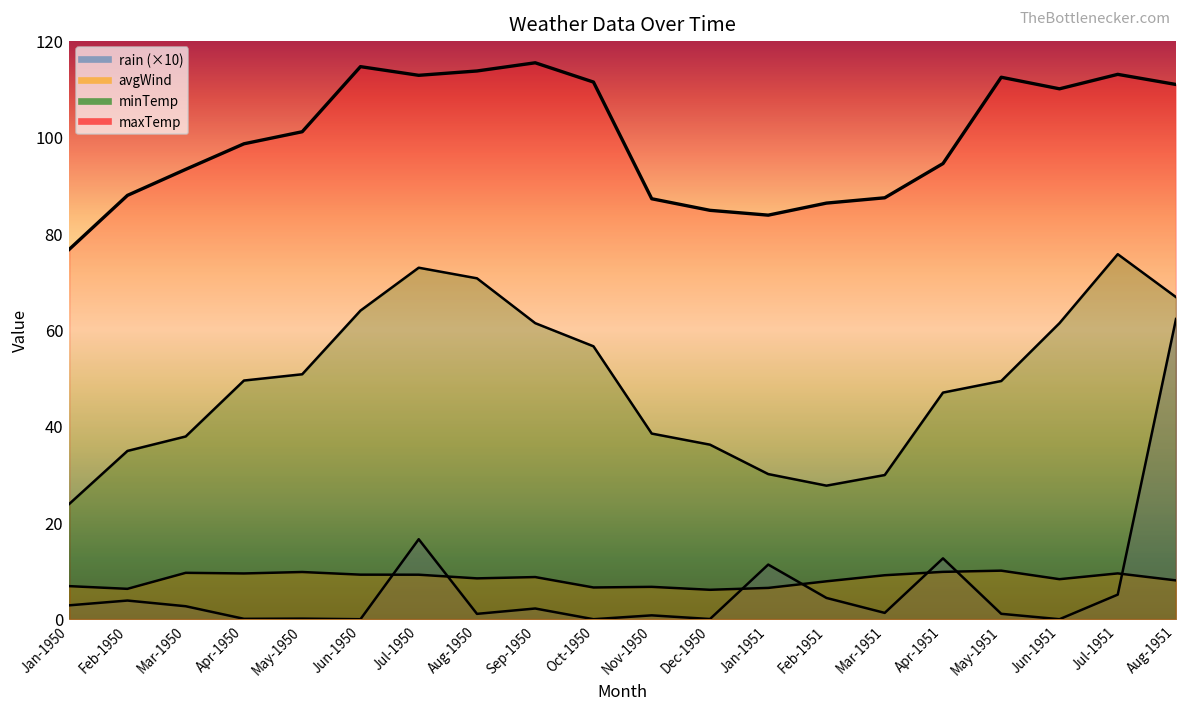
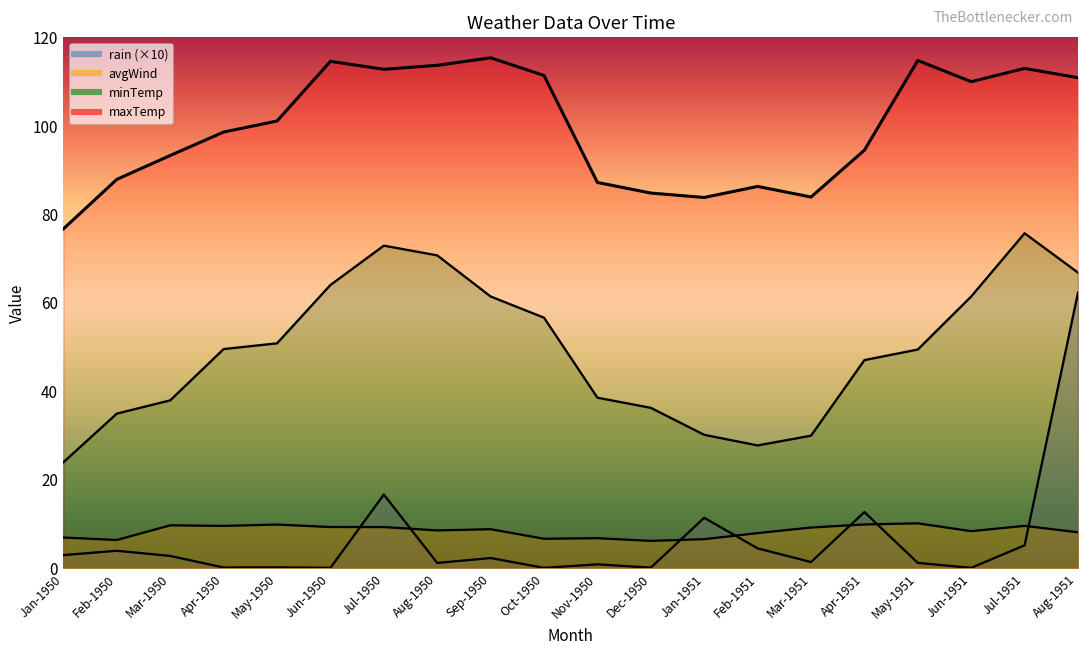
  {
    "avgWind": {
      "Jan-1950": 7,
      "Feb-1950": 6,
      "Mar-1950": 10,
      "Apr-1950": 9,
      "May-1950": 10,
      "Jun-1950": 9,
      "Jul-1950": 9,
      "Aug-1950": 8,
      "Sep-1950": 9,
      "Oct-1950": 7,
      "Nov-1950": 7,
      "Dec-1950": 6,
      "Jan-1951": 6,
      "Feb-1951": 8,
      "Mar-1951": 9,
      "Apr-1951": 10,
      "May-1951": 10,
      "Jun-1951": 8,
      "Jul-1951": 10,
      "Aug-1951": 8
    },
    "maxTemp": {
      "Jan-1950": 77,
      "Feb-1950": 88,
      "Mar-1950": 93,
      "Apr-1950": 99,
      "May-1950": 101,
      "Jun-1950": 115,
      "Jul-1950": 113,
      "Aug-1950": 114,
      "Sep-1950": 115,
      "Oct-1950": 111,
      "Nov-1950": 87,
      "Dec-1950": 85,
      "Jan-1951": 84,
      "Feb-1951": 86,
-     "Mar-1951": 87,
+     "Mar-1951": 84,
      "Apr-1951": 95,
-     "May-1951": 112,
+     "May-1951": 115,
      "Jun-1951": 110,
      "Jul-1951": 113,
      "Aug-1951": 111
    }
  }
